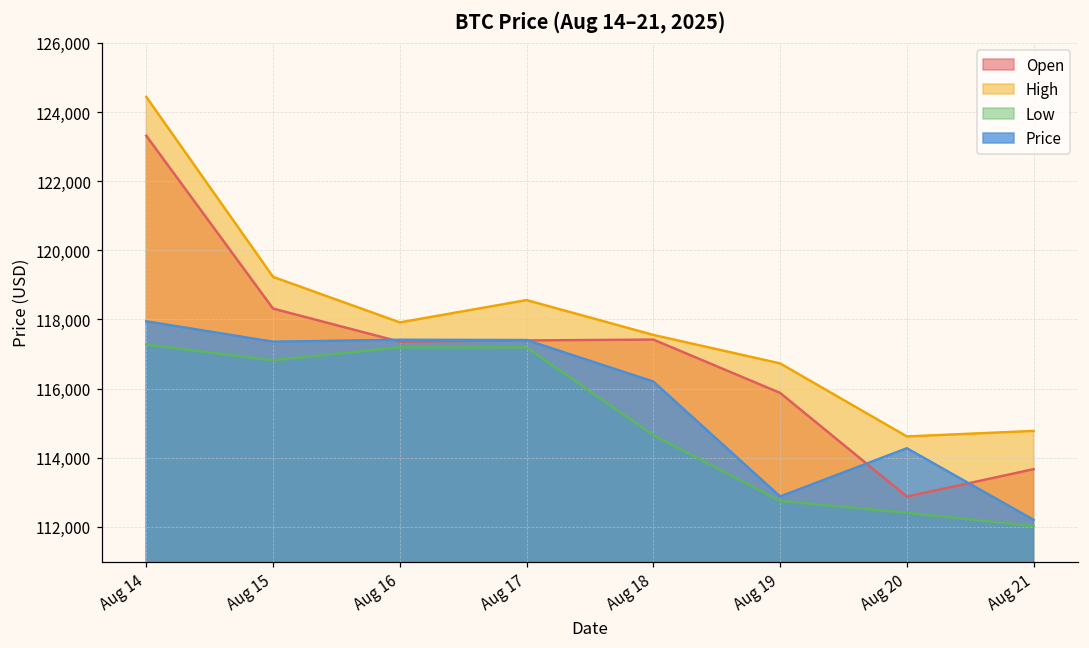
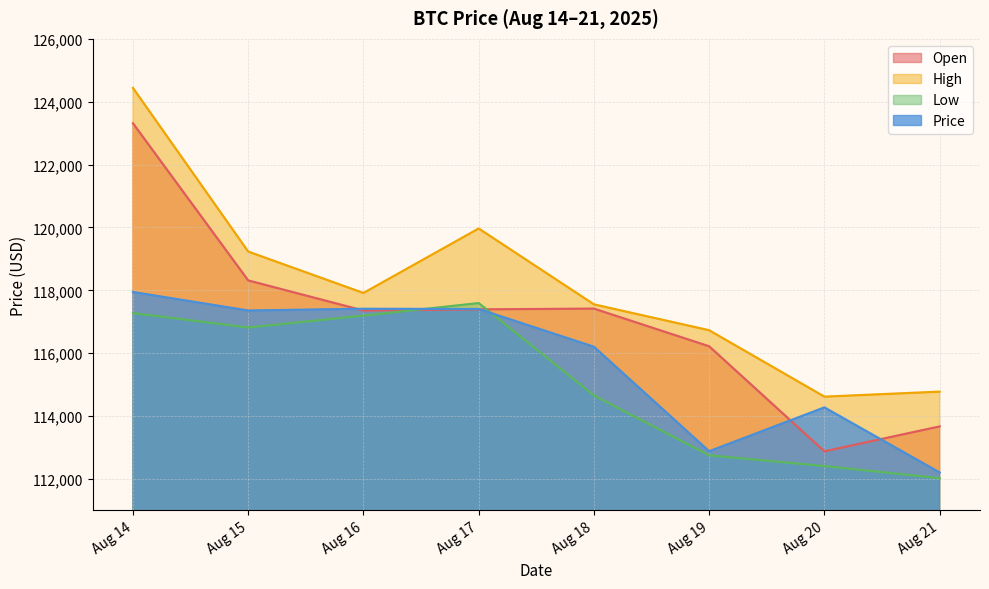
  {
    "Open": {
      "Aug 14": "123,300",
      "Aug 15": "118,300",
      "Aug 18": "117,400",
-     "Aug 19": "115,900",
+     "Aug 19": "116,200",
      "Aug 20": "112,900",
      "Aug 21": "113,700"
    },
    "High": {
      "Aug 14": "124,400",
      "Aug 15": "119,200",
      "Aug 16": "117,900",
-     "Aug 17": "118,600",
+     "Aug 17": "120,000",
      "Aug 18": "117,600",
      "Aug 19": "116,700",
      "Aug 20": "114,600",
      "Aug 21": "114,800"
    },
    "Low": {
      "Aug 14": "117,300",
      "Aug 15": "116,800",
      "Aug 16": "117,200",
-     "Aug 17": "117,200",
+     "Aug 17": "117,600",
      "Aug 18": "114,700",
      "Aug 19": "112,800",
      "Aug 20": "112,400",
      "Aug 21": "112,000"
    },
    "Price": {
      "Aug 14": "117,900",
      "Aug 15": "117,400",
      "Aug 18": "116,200",
      "Aug 19": "112,900",
      "Aug 20": "114,300",
      "Aug 21": "112,200"
    }
  }
